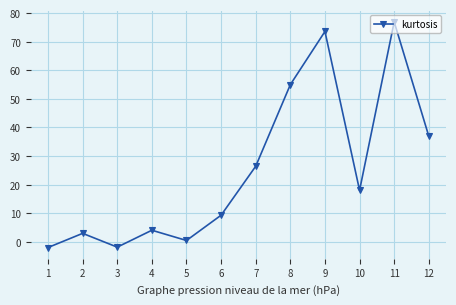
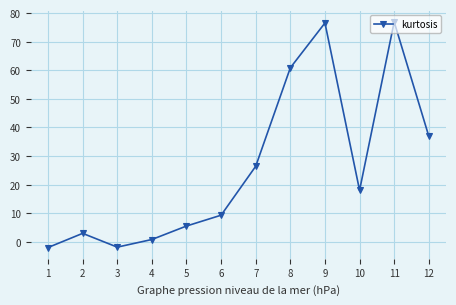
  {
    "1": -2,
    "2": 3,
    "3": -2,
-   "4": 4,
-   "5": 0,
+   "4": 1,
+   "5": 6,
    "6": 9,
    "7": 26,
-   "8": 55,
-   "9": 74,
+   "8": 61,
+   "9": 77,
    "10": 18,
    "12": 37
  }
